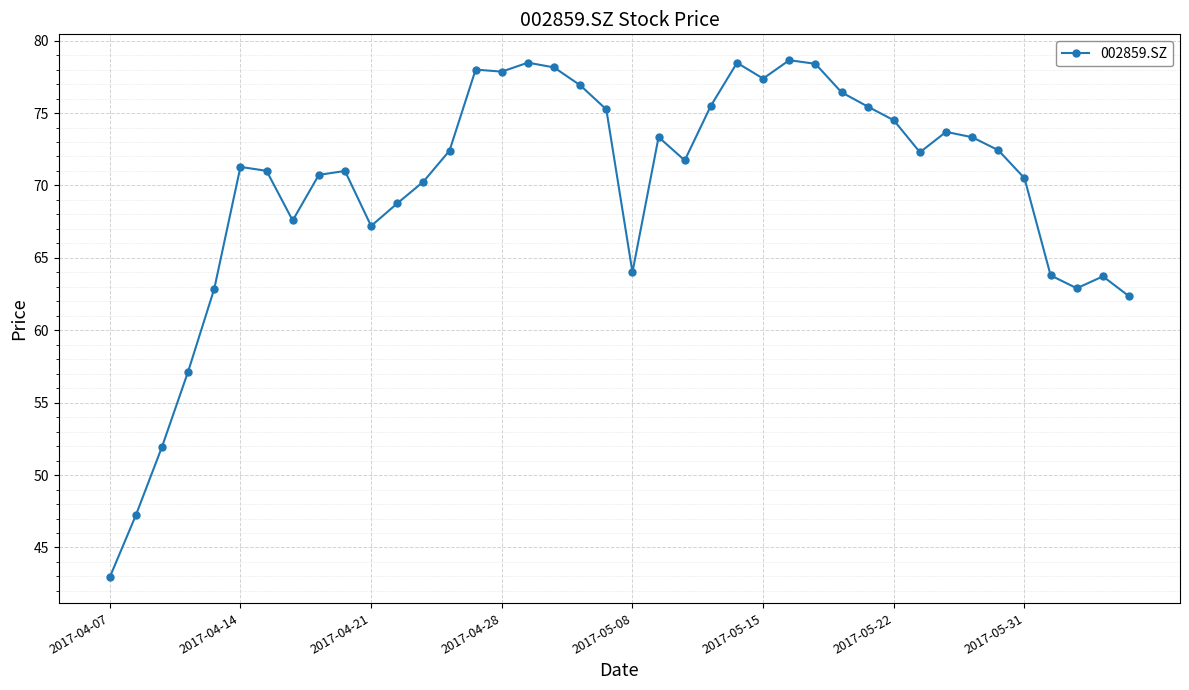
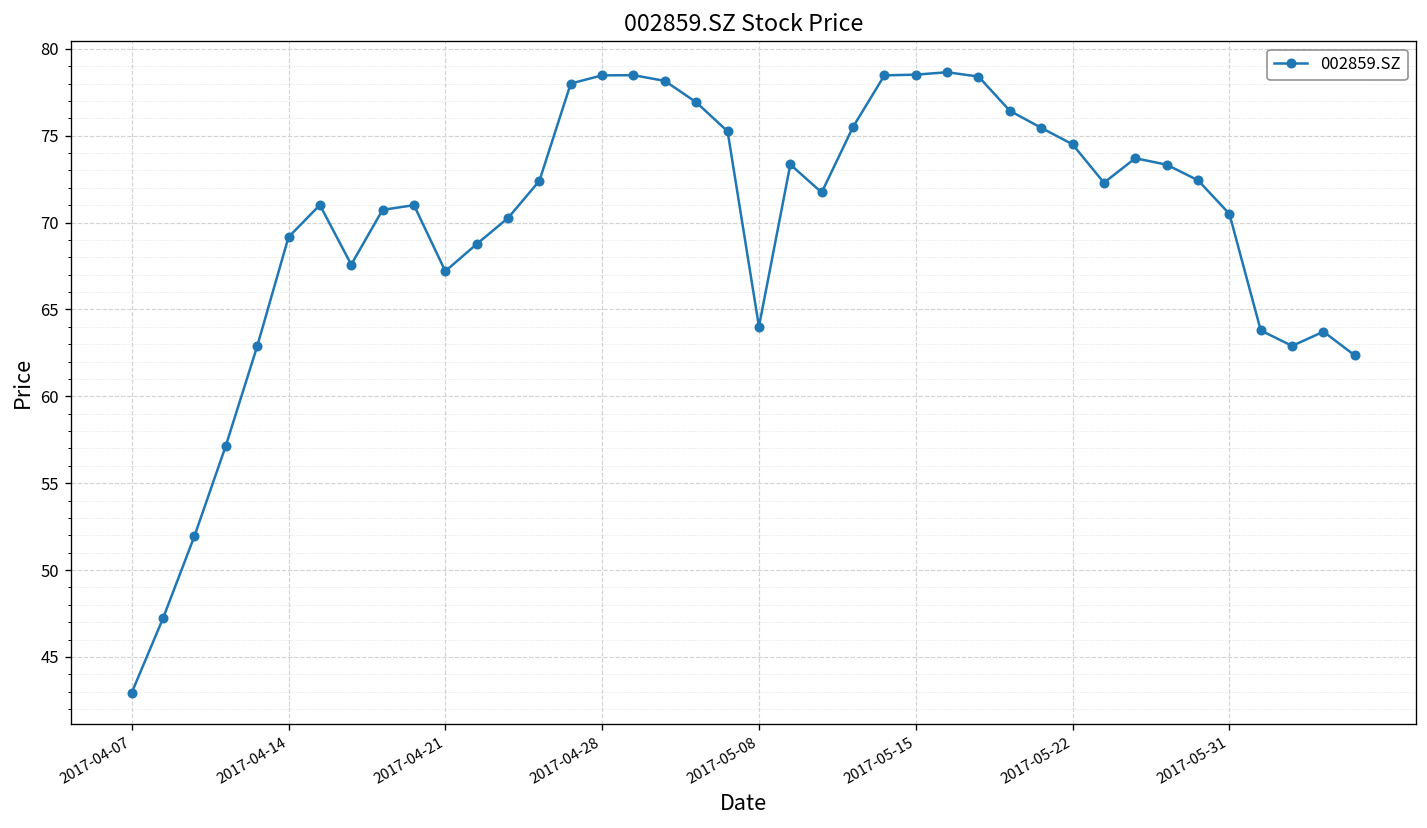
  {
    "2017-04-07": 42.9,
-   "2017-04-14": 71.3,
+   "2017-04-14": 69.2,
    "2017-04-21": 67.2,
-   "2017-04-28": 77.9,
+   "2017-04-28": 78.5,
    "2017-05-08": 64.0,
-   "2017-05-15": 77.4,
+   "2017-05-15": 78.5,
    "2017-05-22": 74.5,
    "2017-05-31": 70.5
  }
